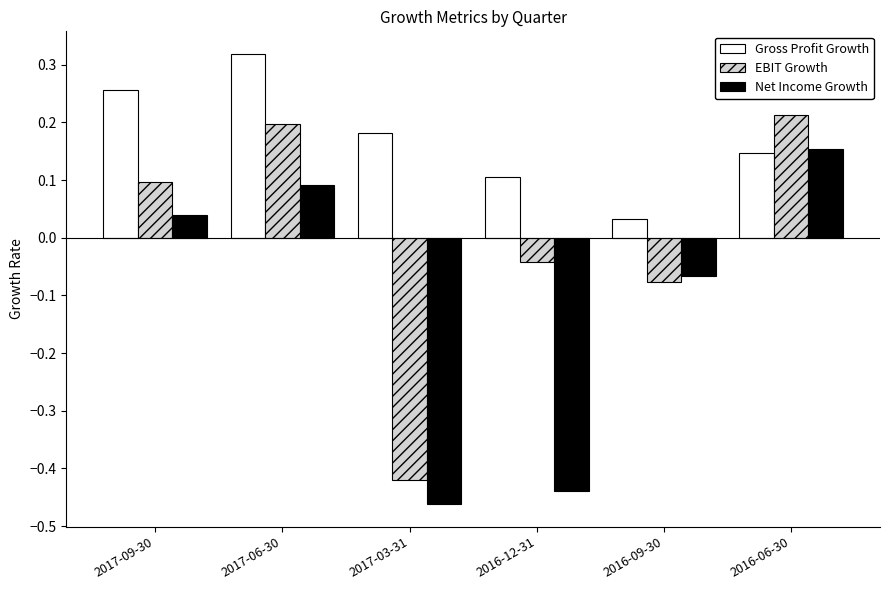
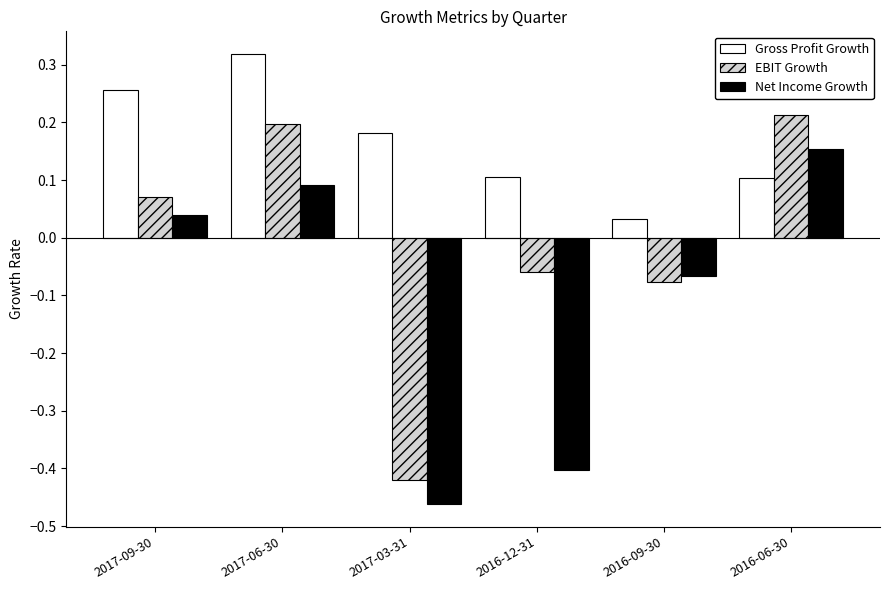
  {
    "Gross Profit Growth": {
      "2017-09-30": 0.26,
      "2017-06-30": 0.32,
      "2017-03-31": 0.18,
      "2016-12-31": 0.11,
      "2016-09-30": 0.03,
-     "2016-06-30": 0.15
+     "2016-06-30": 0.10
    },
    "EBIT Growth": {
-     "2017-09-30": 0.10,
+     "2017-09-30": 0.07,
      "2017-06-30": 0.20,
      "2017-03-31": -0.42,
-     "2016-12-31": -0.04,
+     "2016-12-31": -0.06,
      "2016-09-30": -0.08,
      "2016-06-30": 0.21
    },
    "Net Income Growth": {
      "2017-09-30": 0.04,
      "2017-06-30": 0.09,
      "2017-03-31": -0.46,
-     "2016-12-31": -0.44,
+     "2016-12-31": -0.40,
      "2016-09-30": -0.07,
      "2016-06-30": 0.15
    }
  }
